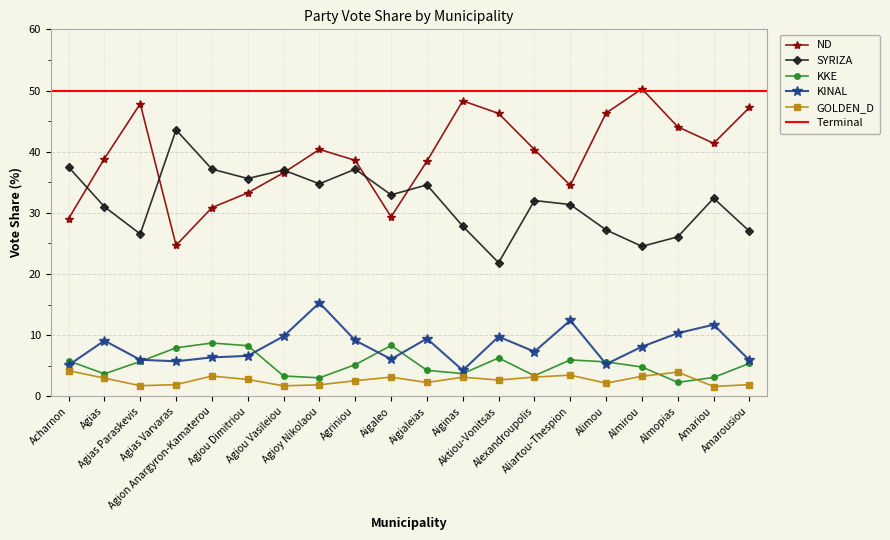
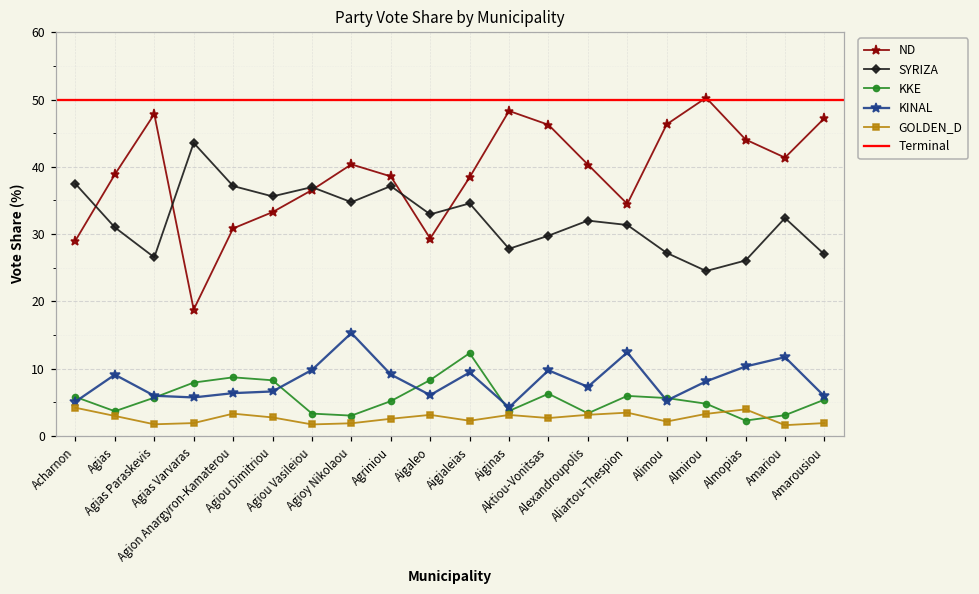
  {
    "ND": {
      "Acharnon": 29,
      "Agias": 39,
      "Agias Paraskevis": 48,
-     "Agias Varvaras": 25,
+     "Agias Varvaras": 19,
      "Agion Anargyron-Kamaterou": 31,
      "Agiou Dimitriou": 33,
      "Agiou Vasileiou": 37,
      "Agioy Nikolaou": 40,
      "Agriniou": 39,
      "Aigaleo": 29,
      "Aigialeias": 38,
      "Aiginas": 48,
      "Aktiou-Vonitsas": 46,
      "Alexandroupolis": 40,
      "Aliartou-Thespion": 34,
      "Alimou": 46,
      "Almirou": 50,
      "Almopias": 44,
      "Amariou": 41,
      "Amarousiou": 47
    },
    "SYRIZA": {
      "Acharnon": 37,
      "Agias": 31,
      "Agias Paraskevis": 27,
      "Agias Varvaras": 44,
      "Agion Anargyron-Kamaterou": 37,
      "Agiou Dimitriou": 36,
      "Agiou Vasileiou": 37,
      "Agioy Nikolaou": 35,
      "Agriniou": 37,
      "Aigaleo": 33,
      "Aigialeias": 35,
      "Aiginas": 28,
-     "Aktiou-Vonitsas": 22,
+     "Aktiou-Vonitsas": 30,
      "Alexandroupolis": 32,
      "Aliartou-Thespion": 31,
      "Alimou": 27,
      "Almirou": 25,
      "Almopias": 26,
      "Amariou": 32,
      "Amarousiou": 27
    },
    "KKE": {
      "Acharnon": 6,
      "Agias": 4,
      "Agias Varvaras": 8,
      "Agion Anargyron-Kamaterou": 9,
      "Agiou Dimitriou": 8,
      "Agiou Vasileiou": 3,
      "Agioy Nikolaou": 3,
      "Agriniou": 5,
      "Aigaleo": 8,
-     "Aigialeias": 4,
+     "Aigialeias": 12,
      "Aiginas": 4,
      "Aktiou-Vonitsas": 6,
      "Aliartou-Thespion": 6,
      "Almirou": 5,
      "Almopias": 2,
      "Amariou": 3,
      "Amarousiou": 5
    },
    "KINAL": {
      "Acharnon": 5,
      "Agias": 9,
      "Agias Varvaras": 6,
      "Agion Anargyron-Kamaterou": 6,
      "Agiou Dimitriou": 7,
      "Agiou Vasileiou": 10,
      "Agioy Nikolaou": 15,
      "Agriniou": 9,
      "Aigaleo": 6,
      "Aigialeias": 9,
      "Aiginas": 4,
      "Aktiou-Vonitsas": 10,
      "Alexandroupolis": 7,
      "Aliartou-Thespion": 12,
      "Almirou": 8,
      "Almopias": 10,
      "Amariou": 12,
      "Amarousiou": 6
    },
    "GOLDEN_D": {
      "Acharnon": 4,
      "Agias": 3,
      "Agias Paraskevis": 2,
      "Agias Varvaras": 2,
      "Agion Anargyron-Kamaterou": 3,
      "Agiou Dimitriou": 3,
      "Agiou Vasileiou": 2,
      "Agioy Nikolaou": 2,
      "Agriniou": 3,
      "Aigaleo": 3,
      "Aigialeias": 2,
      "Aiginas": 3,
      "Aktiou-Vonitsas": 3,
      "Aliartou-Thespion": 3,
      "Alimou": 2,
      "Almirou": 3,
      "Almopias": 4,
      "Amariou": 2,
      "Amarousiou": 2
    }
  }
